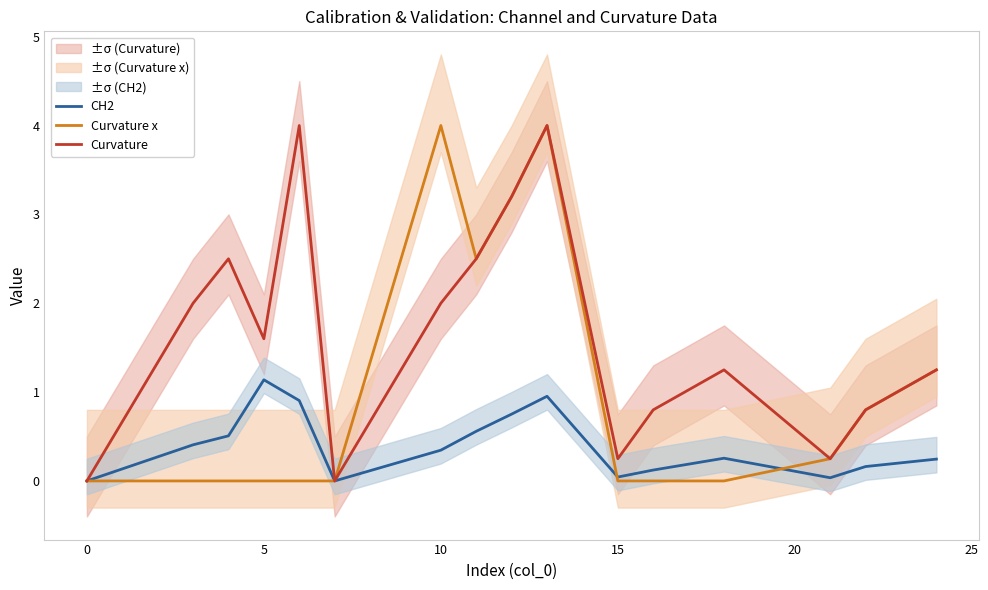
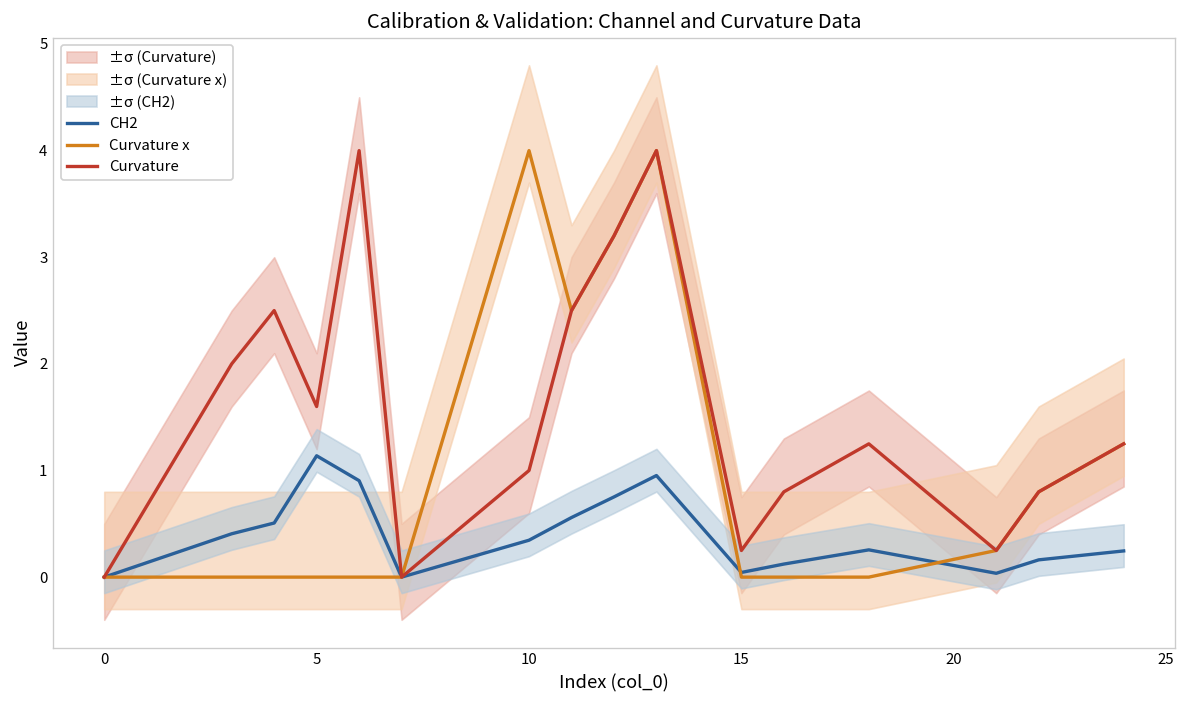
  {
    "CH2": {
      "5": 1.1,
      "10": 0.3,
      "15": 0.0
    },
    "Curvature x": {
      "5": 0,
      "10": 4,
      "15": 0
    },
    "Curvature": {
      "5": 1.6,
-     "10": 2,
+     "10": 1,
      "15": 0.3
    }
  }
